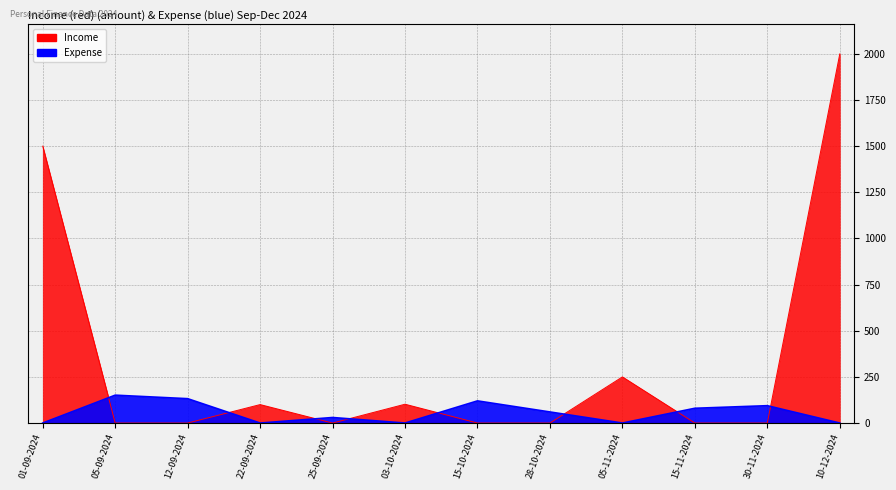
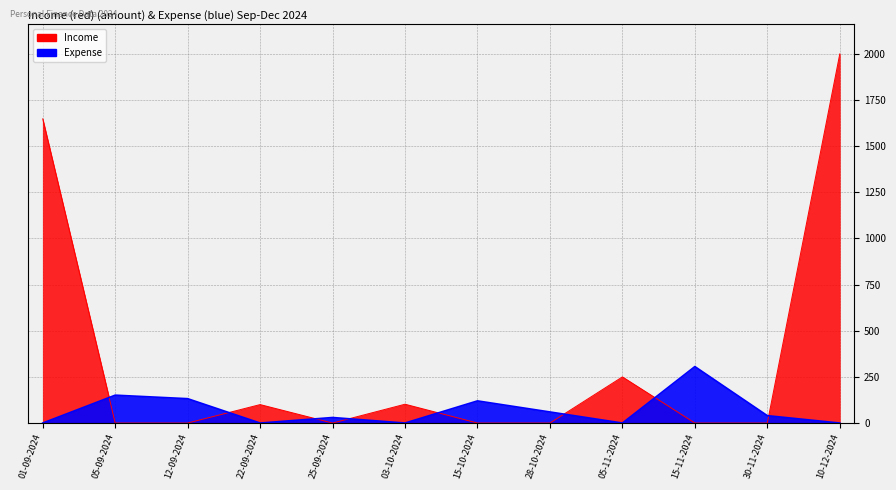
  {
    "Income": {
-     "01-09-2024": 1500,
+     "01-09-2024": 1650,
      "05-09-2024": 0,
      "12-09-2024": 0,
      "22-09-2024": 100,
      "25-09-2024": 0,
      "03-10-2024": 100,
      "15-10-2024": 0,
      "28-10-2024": 0,
      "05-11-2024": 250,
      "15-11-2024": 0,
      "30-11-2024": 0,
      "10-12-2024": 2000
    },
    "Expense": {
      "01-09-2024": 0,
      "05-09-2024": 150,
      "12-09-2024": 130,
      "22-09-2024": 0,
      "25-09-2024": 30,
      "03-10-2024": 0,
      "15-10-2024": 120,
      "28-10-2024": 60,
      "05-11-2024": 0,
-     "15-11-2024": 80,
-     "30-11-2024": 90,
+     "15-11-2024": 310,
+     "30-11-2024": 40,
      "10-12-2024": 0
    }
  }
